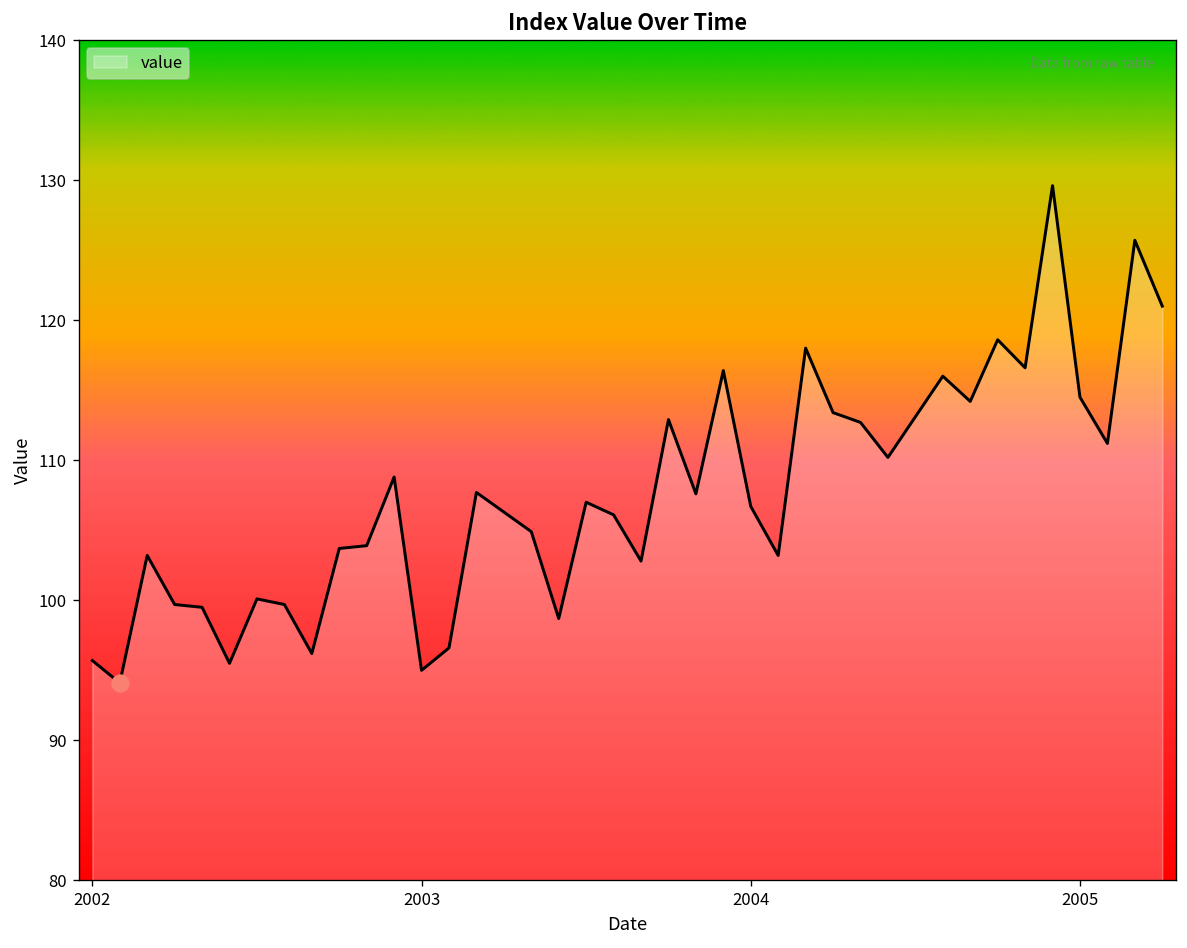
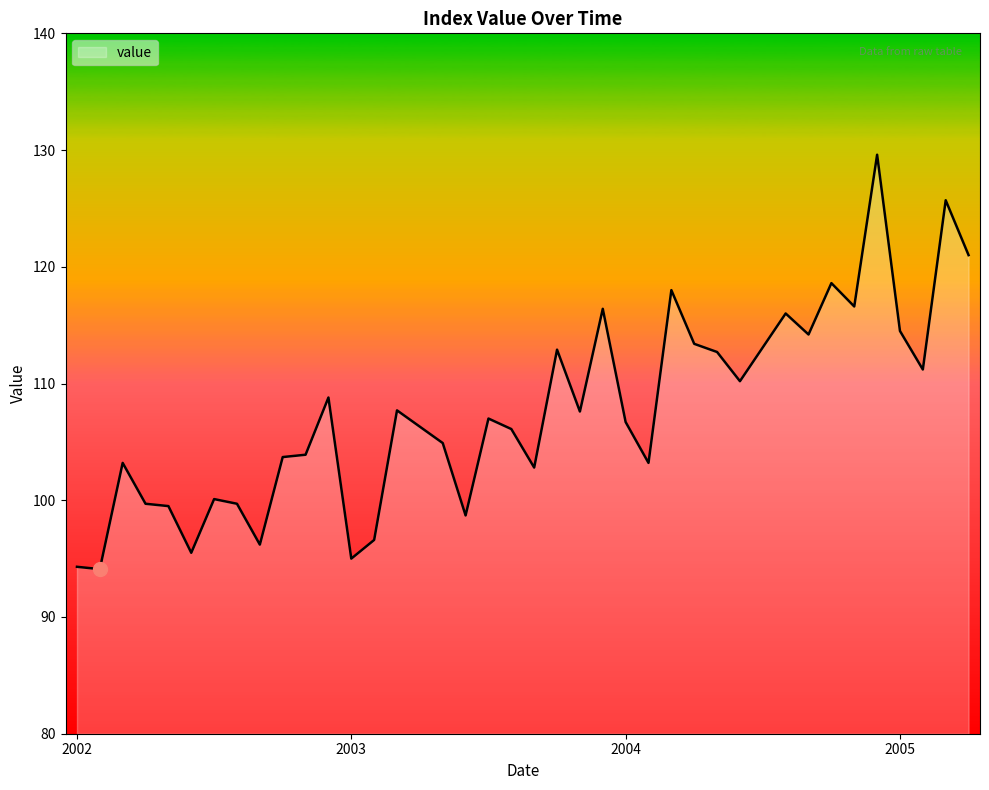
  {
    "value": {
-     "2002": 95.7,
+     "2002": 94.3,
      "2003": 95.0,
      "2004": 106.7,
      "2005": 114.5
    }
  }
